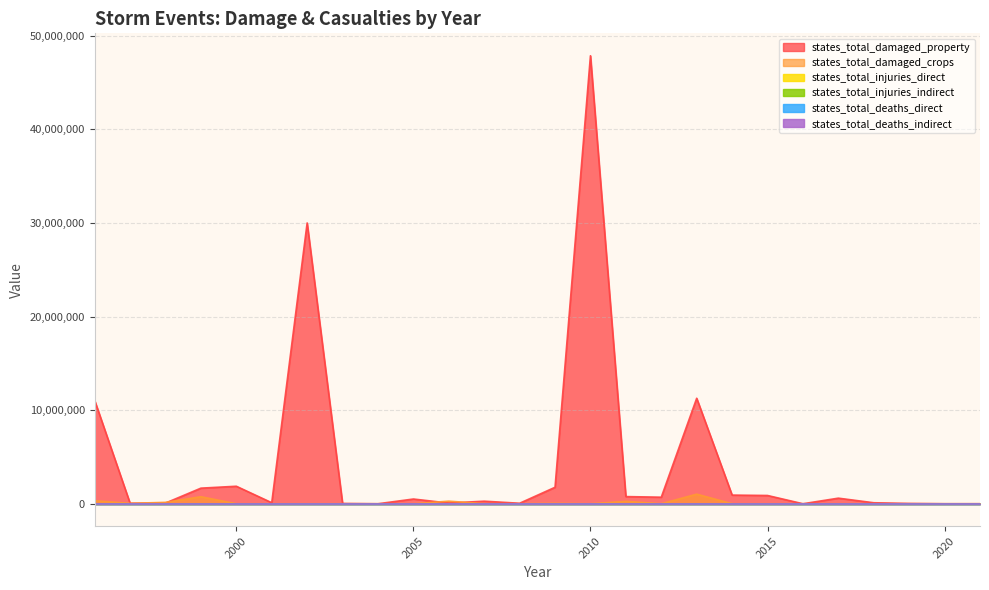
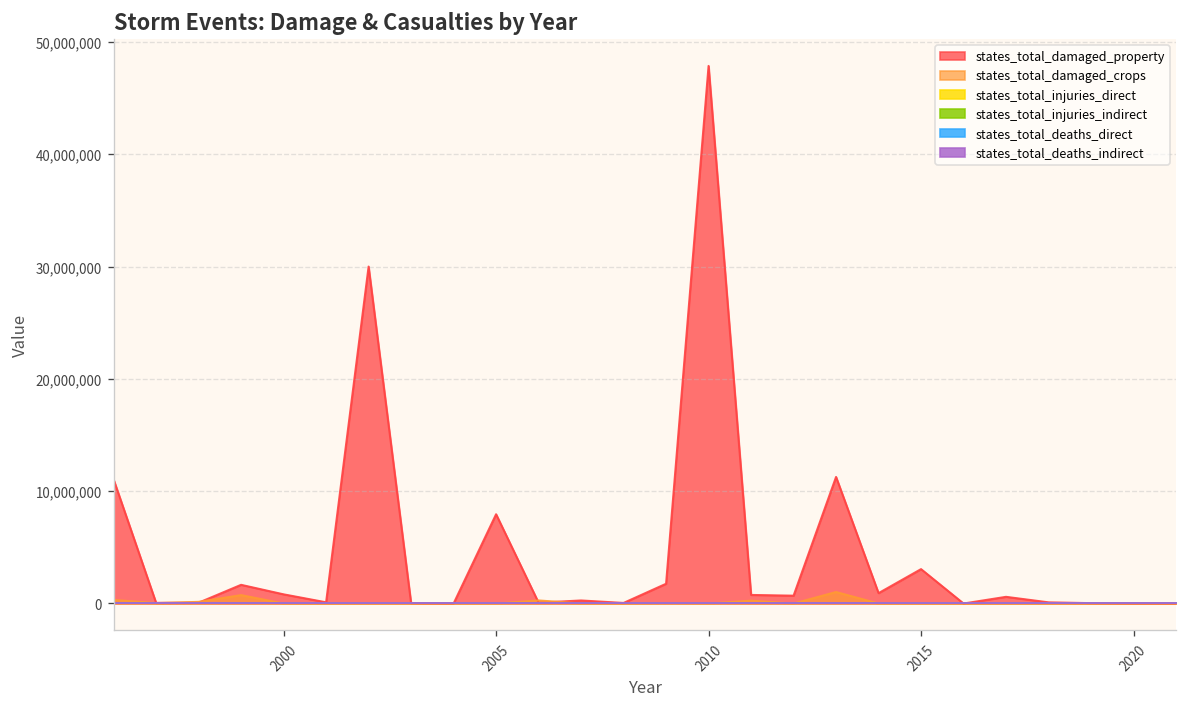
  {
    "states_total_damaged_property": {
-     "2000": "2,000,000",
-     "2005": "1,000,000",
+     "2000": "1,000,000",
+     "2005": "8,000,000",
      "2010": "48,000,000",
-     "2015": "1,000,000"
+     "2015": "3,000,000"
    }
  }
